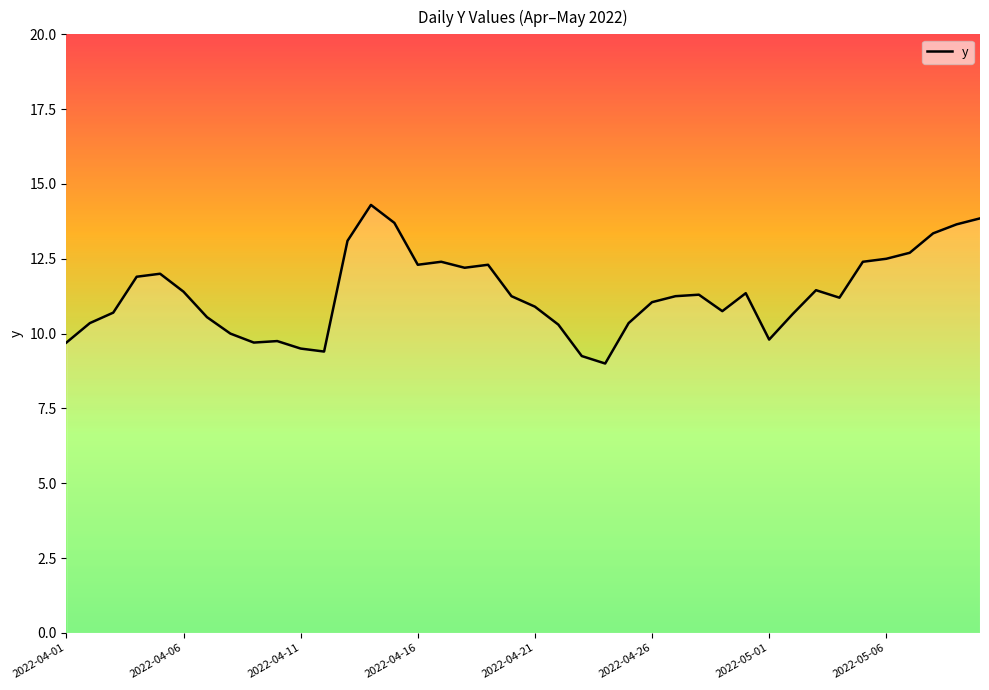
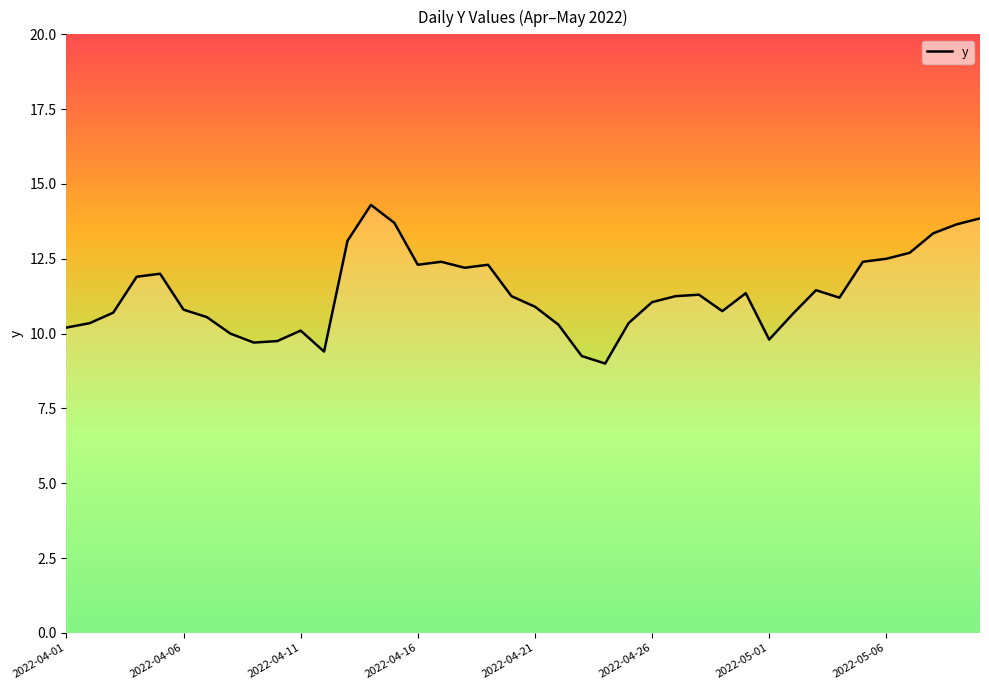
  {
-   "2022-04-01": 9.7,
-   "2022-04-06": 11.4,
-   "2022-04-11": 9.5,
+   "2022-04-01": 10.2,
+   "2022-04-06": 10.8,
+   "2022-04-11": 10.1,
    "2022-04-16": 12.3,
    "2022-04-21": 10.9,
    "2022-04-26": 11.1,
    "2022-05-01": 9.8,
    "2022-05-06": 12.5
  }
